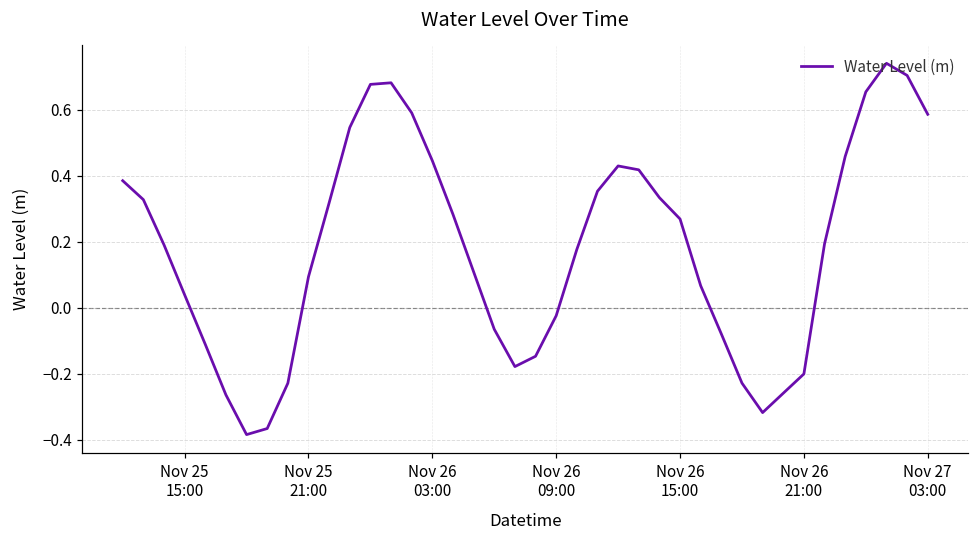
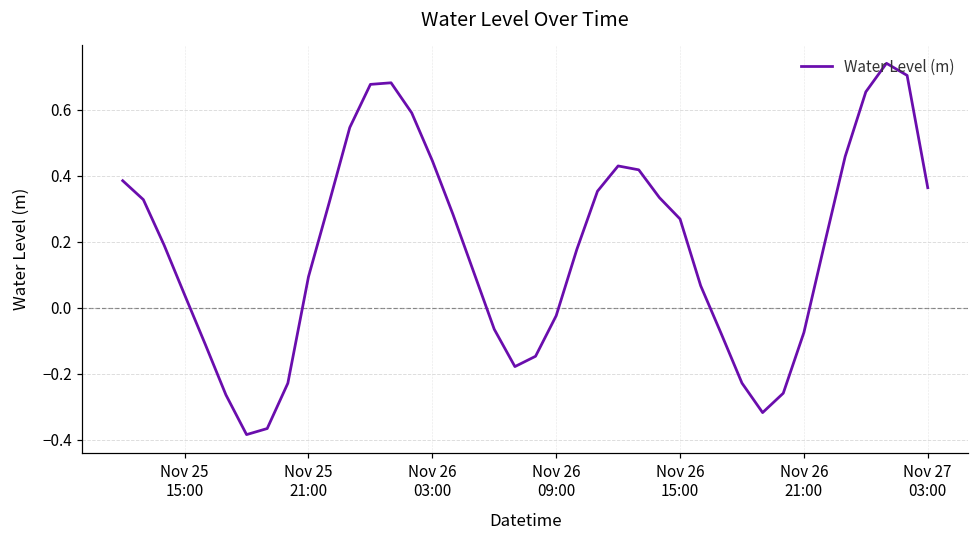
  {
    "Nov 25 15:00": 0.04,
    "Nov 25 21:00": 0.09,
    "Nov 26 03:00": 0.45,
    "Nov 26 09:00": -0.02,
    "Nov 26 15:00": 0.27,
-   "Nov 26 21:00": -0.20,
-   "Nov 27 03:00": 0.59
+   "Nov 26 21:00": -0.08,
+   "Nov 27 03:00": 0.36
  }
